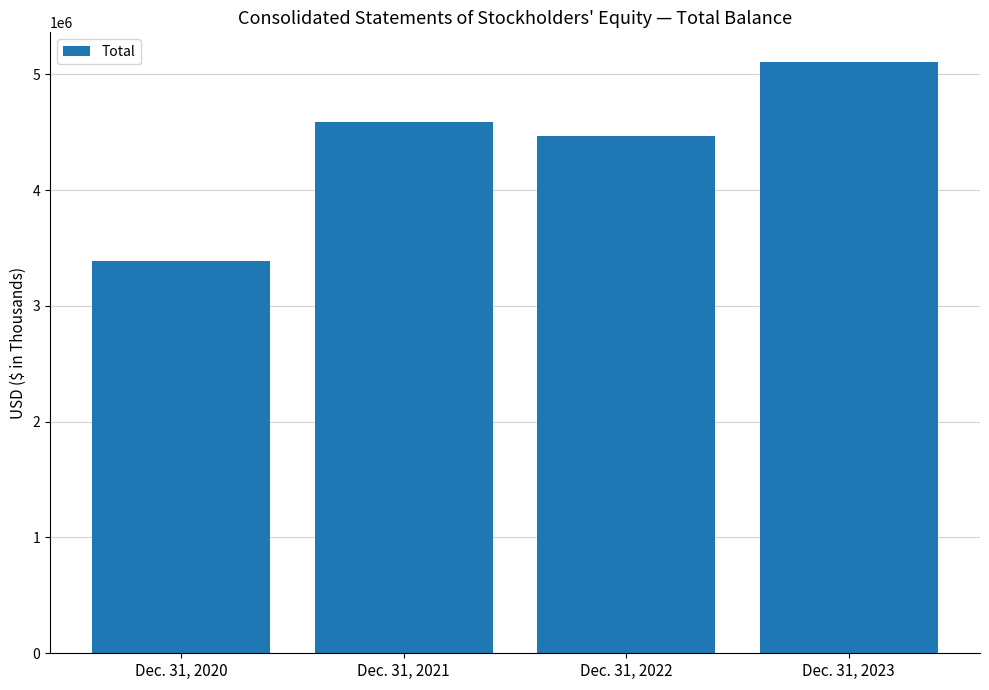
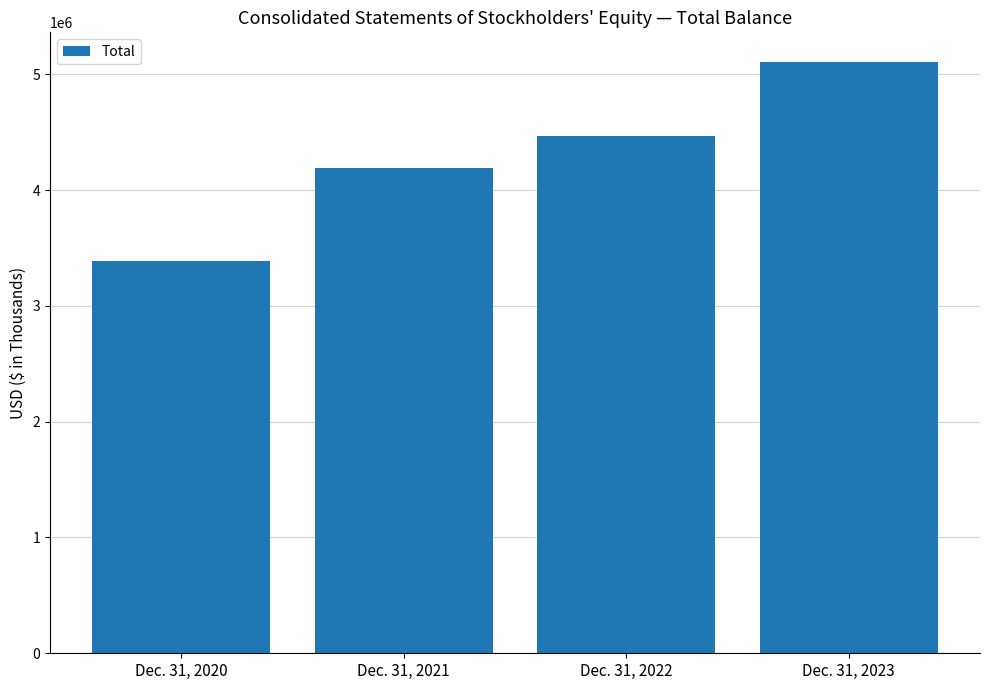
  {
    "Dec. 31, 2020": 3390000,
-   "Dec. 31, 2021": 4590000,
+   "Dec. 31, 2021": 4190000,
    "Dec. 31, 2022": 4470000,
    "Dec. 31, 2023": 5110000
  }
